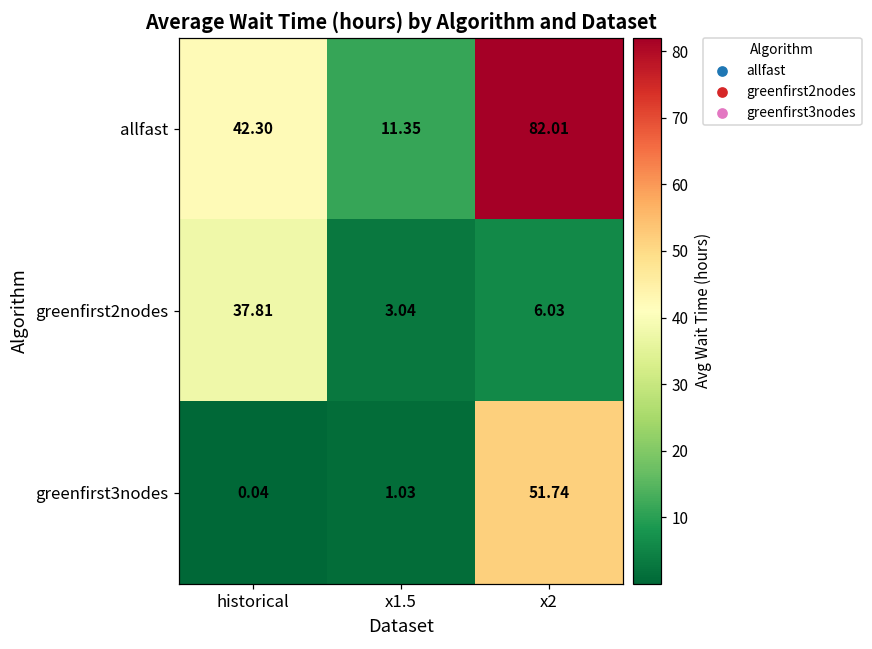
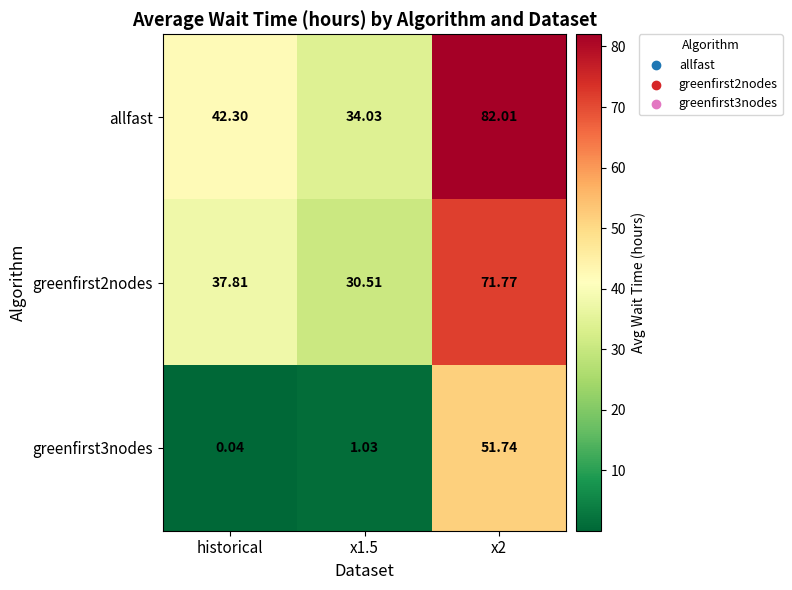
  {
    "allfast": {
      "historical": 42.30,
-     "x1.5": 11.35,
+     "x1.5": 34.03,
      "x2": 82.01
    },
    "greenfirst2nodes": {
      "historical": 37.81,
-     "x1.5": 3.04,
-     "x2": 6.03
+     "x1.5": 30.51,
+     "x2": 71.77
    },
    "greenfirst3nodes": {
      "historical": 0.04,
      "x1.5": 1.03,
      "x2": 51.74
    }
  }
